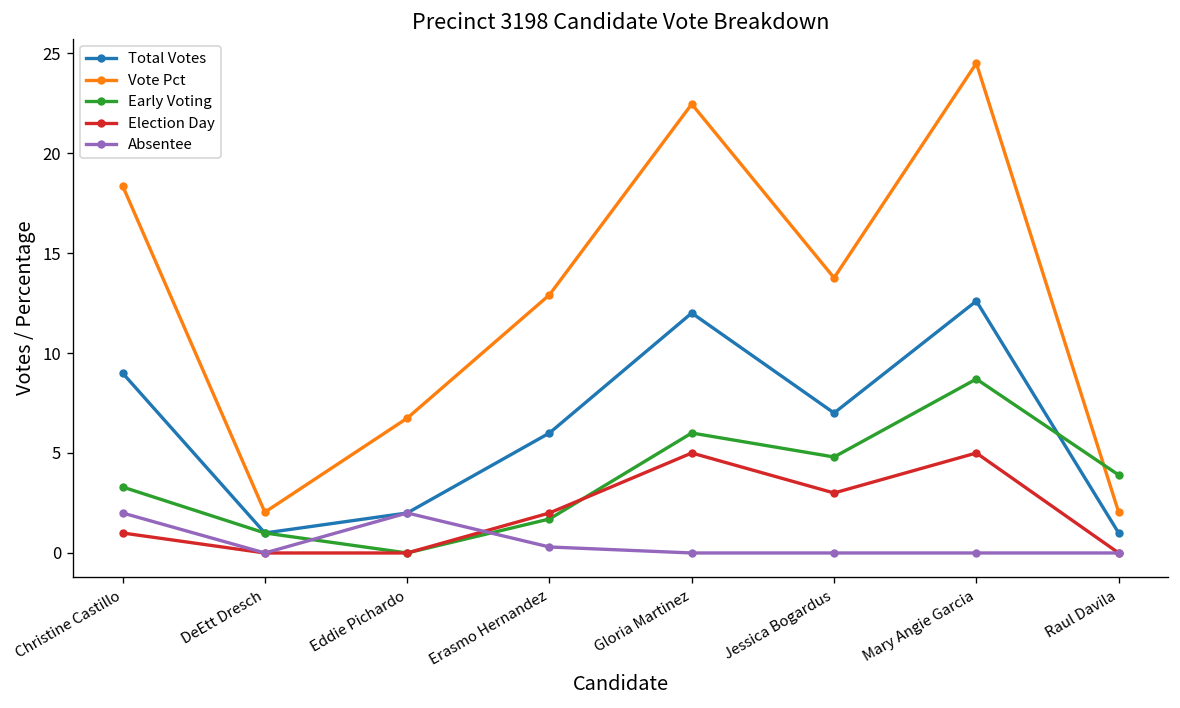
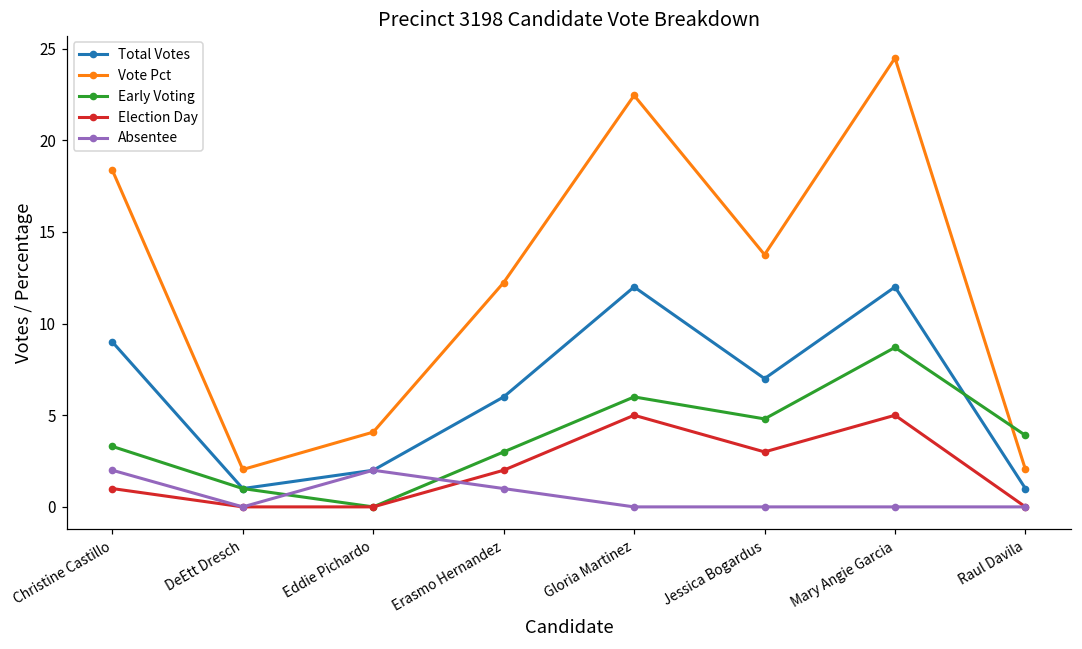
  {
    "Total Votes": {
      "Christine Castillo": 9.0,
      "Erasmo Hernandez": 6.0,
      "Gloria Martinez": 12.0,
      "Jessica Bogardus": 7.0,
-     "Mary Angie Garcia": 12.6,
+     "Mary Angie Garcia": 12.0,
      "Raul Davila": 1.0
    },
    "Vote Pct": {
      "Christine Castillo": 18.4,
      "DeEtt Dresch": 2.0,
-     "Eddie Pichardo": 6.7,
-     "Erasmo Hernandez": 12.9,
+     "Eddie Pichardo": 4.1,
+     "Erasmo Hernandez": 12.2,
      "Gloria Martinez": 22.5,
      "Jessica Bogardus": 13.8,
      "Mary Angie Garcia": 24.5,
      "Raul Davila": 2.0
    },
    "Early Voting": {
      "Christine Castillo": 3.3,
-     "Erasmo Hernandez": 1.7,
+     "Erasmo Hernandez": 3.0,
      "Gloria Martinez": 6.0,
      "Jessica Bogardus": 4.8,
      "Mary Angie Garcia": 8.7,
      "Raul Davila": 3.9
    },
    "Election Day": {
      "Christine Castillo": 1.0,
      "Erasmo Hernandez": 2.0,
      "Gloria Martinez": 5.0,
      "Jessica Bogardus": 3.0,
      "Mary Angie Garcia": 5.0
    },
    "Absentee": {
      "Christine Castillo": 2.0,
-     "Erasmo Hernandez": 0.3,
+     "Erasmo Hernandez": 1.0,
      "Gloria Martinez": 0.0,
      "Jessica Bogardus": 0.0,
      "Mary Angie Garcia": 0.0
    }
  }
